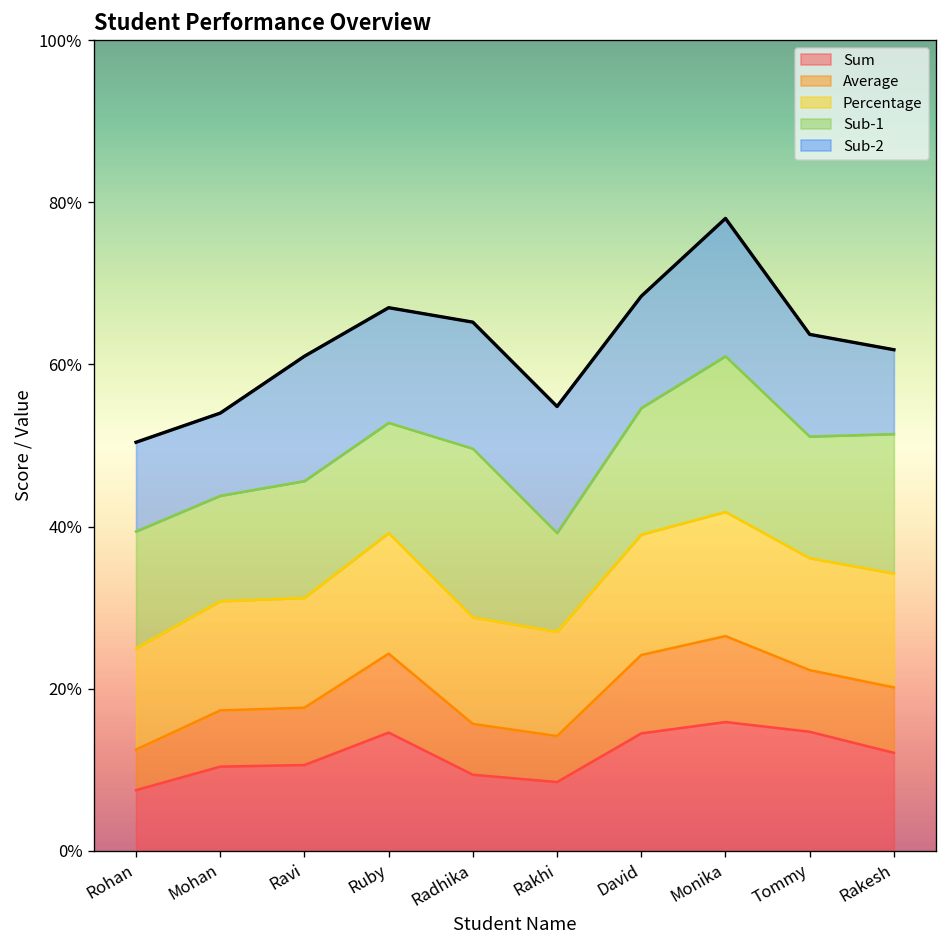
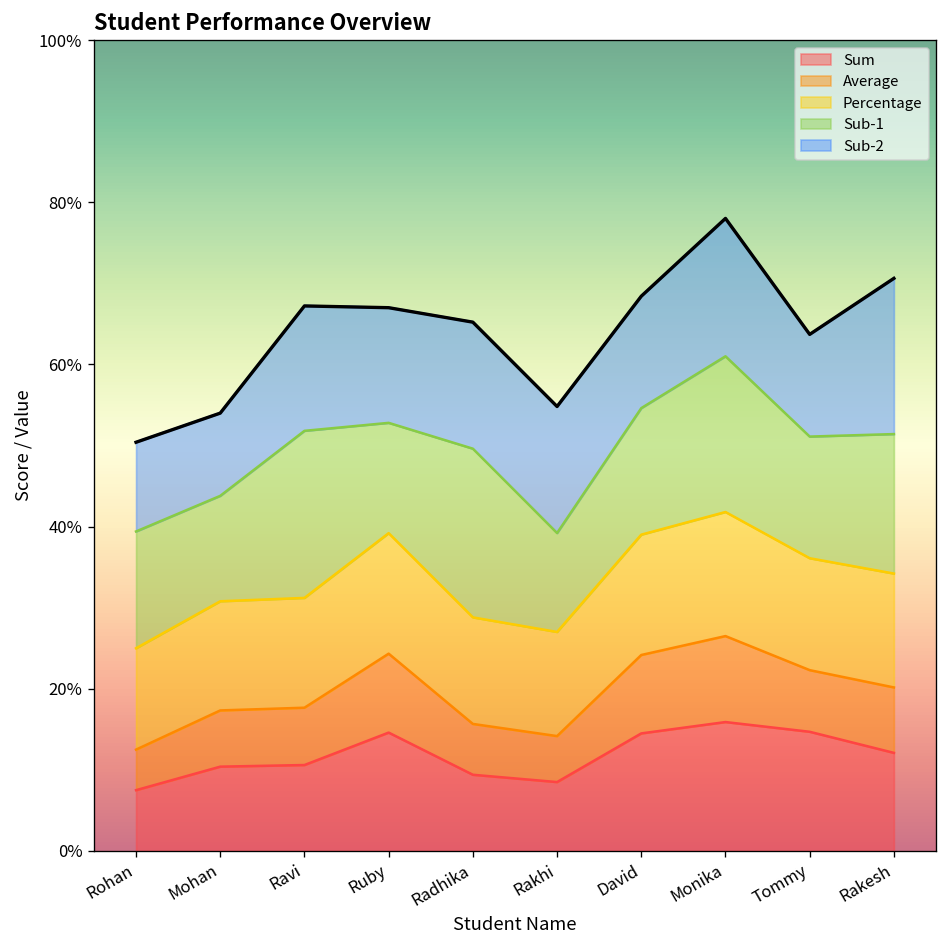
  {
    "Sum": {
      "Rohan": "7%",
      "Mohan": "10%",
      "Ravi": "11%",
      "Ruby": "15%",
      "Radhika": "9%",
      "Rakhi": "8%",
      "David": "14%",
      "Monika": "16%",
      "Tommy": "15%",
      "Rakesh": "12%"
    },
    "Sub-1": {
      "Rohan": "14%",
      "Mohan": "13%",
-     "Ravi": "14%",
+     "Ravi": "21%",
      "Ruby": "14%",
      "Radhika": "21%",
      "Rakhi": "12%",
      "David": "16%",
      "Monika": "19%",
      "Tommy": "15%",
      "Rakesh": "17%"
    },
    "Sub-2": {
      "Rohan": "11%",
      "Mohan": "10%",
      "Ravi": "15%",
      "Ruby": "14%",
      "Radhika": "16%",
      "Rakhi": "16%",
      "David": "14%",
      "Monika": "17%",
      "Tommy": "13%",
-     "Rakesh": "10%"
+     "Rakesh": "19%"
    }
  }
